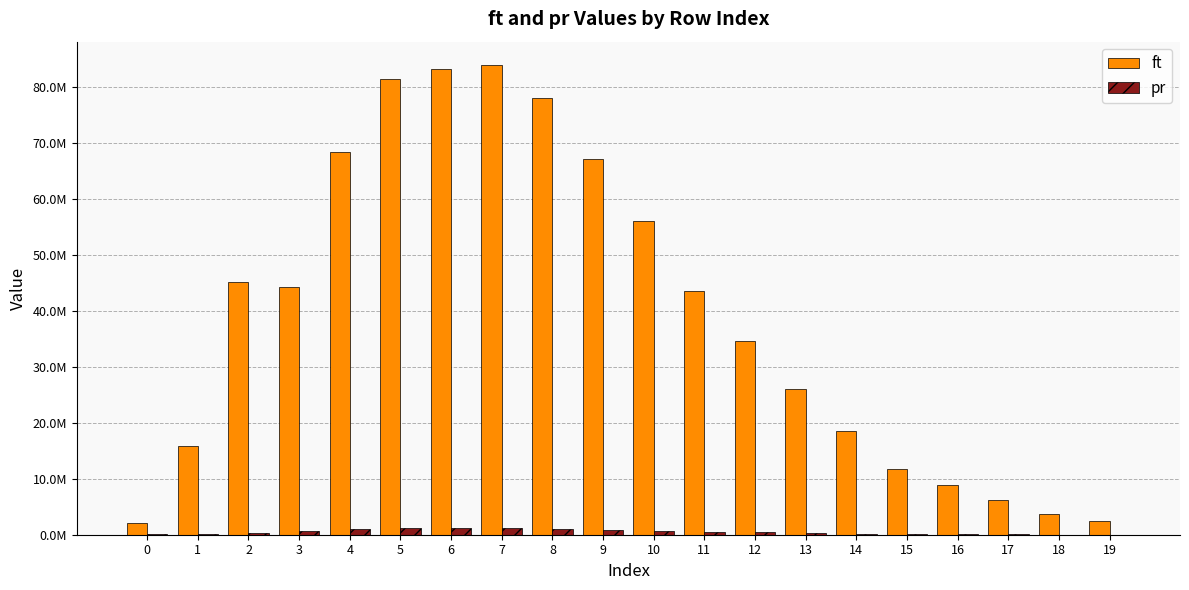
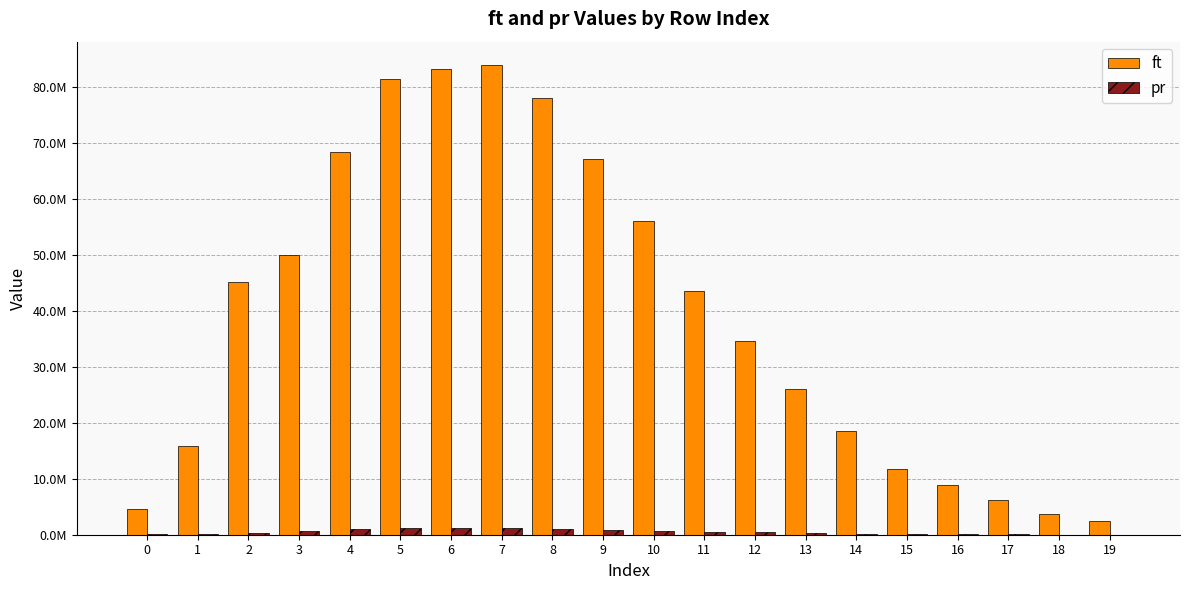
  {
    "ft": {
-     "0": 2000000,
+     "0": 5000000,
      "1": 16000000,
      "2": 45000000,
-     "3": 44000000,
+     "3": 50000000,
      "4": 68000000,
      "5": 81000000,
      "6": 83000000,
      "7": 84000000,
      "8": 78000000,
      "9": 67000000,
      "10": 56000000,
      "11": 44000000,
      "12": 35000000,
      "13": 26000000,
      "14": 18000000,
      "15": 12000000,
      "16": 9000000,
      "17": 6000000,
      "18": 4000000,
      "19": 2000000
    },
    "pr": {
      "3": 1000000,
      "4": 1000000,
      "5": 1000000,
      "6": 1000000,
      "7": 1000000,
      "8": 1000000,
      "9": 1000000,
      "10": 1000000,
      "11": 1000000
    }
  }
